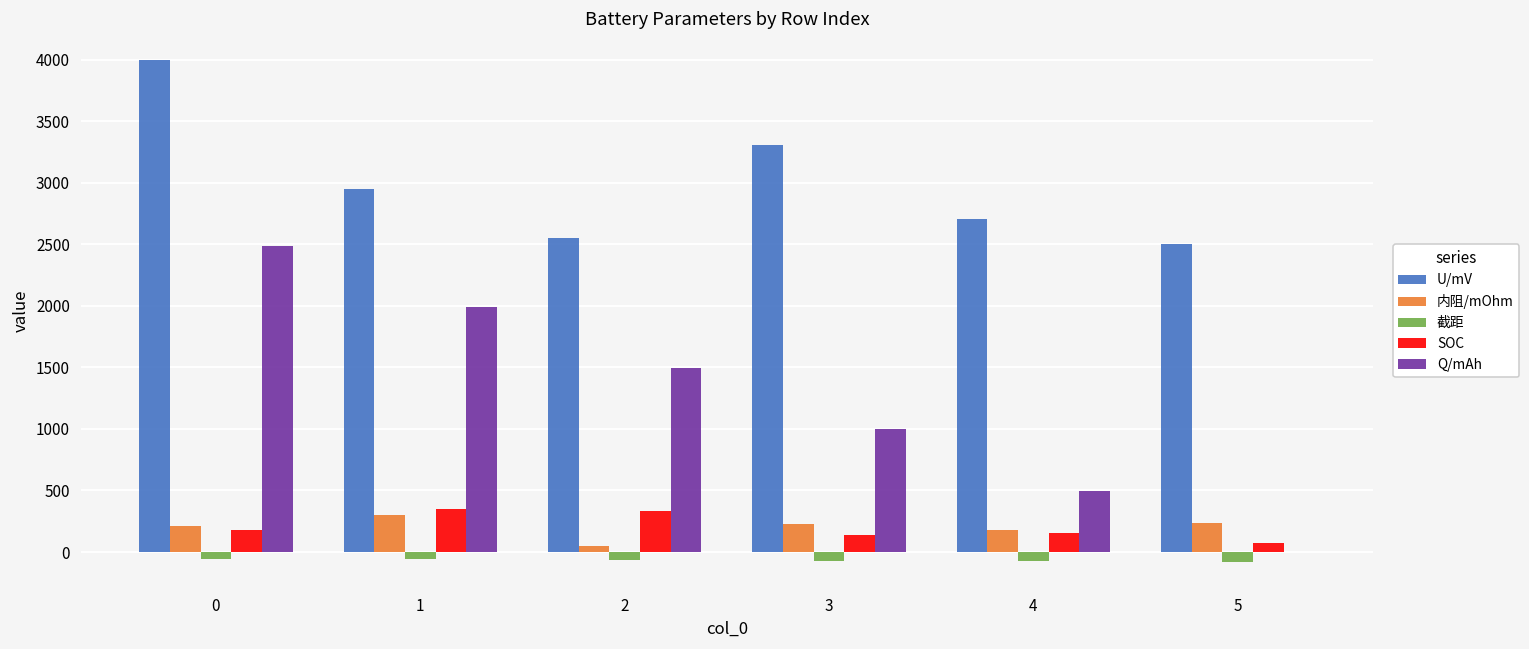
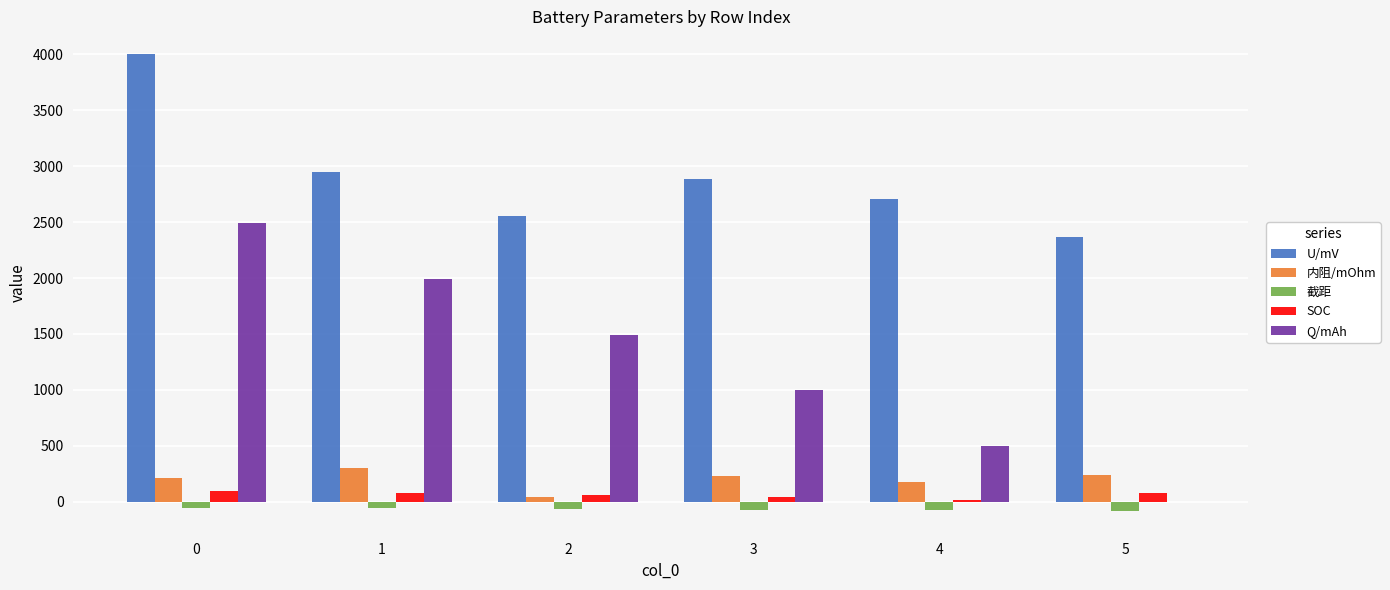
  {
    "U/mV": {
      "0": 4000,
      "1": 2950,
      "2": 2550,
-     "3": 3310,
+     "3": 2880,
      "4": 2710,
-     "5": 2500
+     "5": 2360
    },
    "内阻/mOhm": {
      "0": 210,
      "1": 300,
      "2": 50,
      "3": 230,
      "4": 180,
      "5": 240
    },
    "截距": {
      "0": -50,
      "1": -60,
      "2": -60,
      "3": -70,
      "4": -70,
      "5": -80
    },
    "SOC": {
-     "0": 180,
-     "1": 350,
-     "2": 340,
-     "3": 140,
-     "4": 150,
+     "0": 100,
+     "1": 80,
+     "2": 60,
+     "3": 40,
+     "4": 20,
      "5": 80
    },
    "Q/mAh": {
      "0": 2490,
      "1": 1990,
      "2": 1490,
      "3": 1000,
      "4": 500,
      "5": 0
    }
  }
